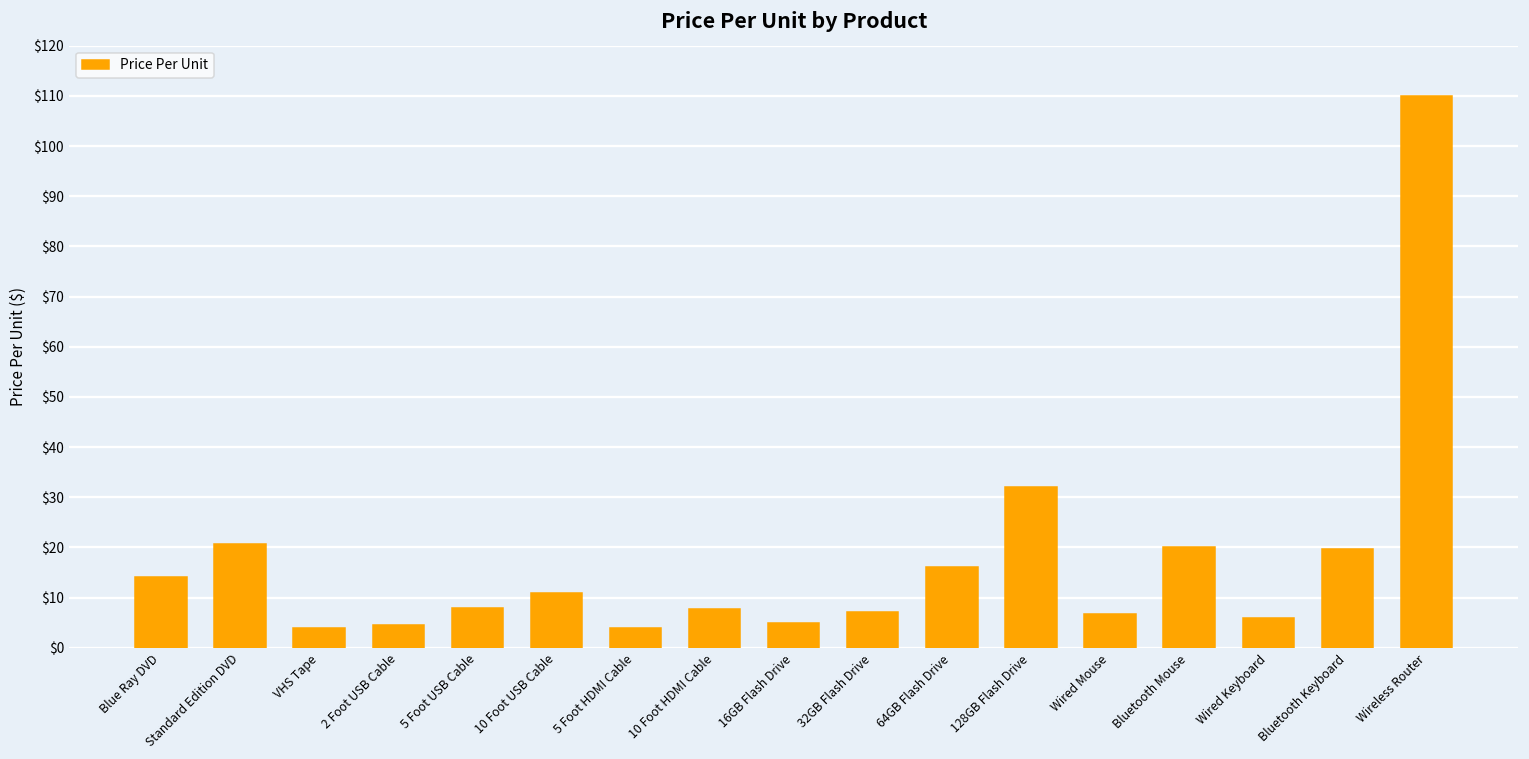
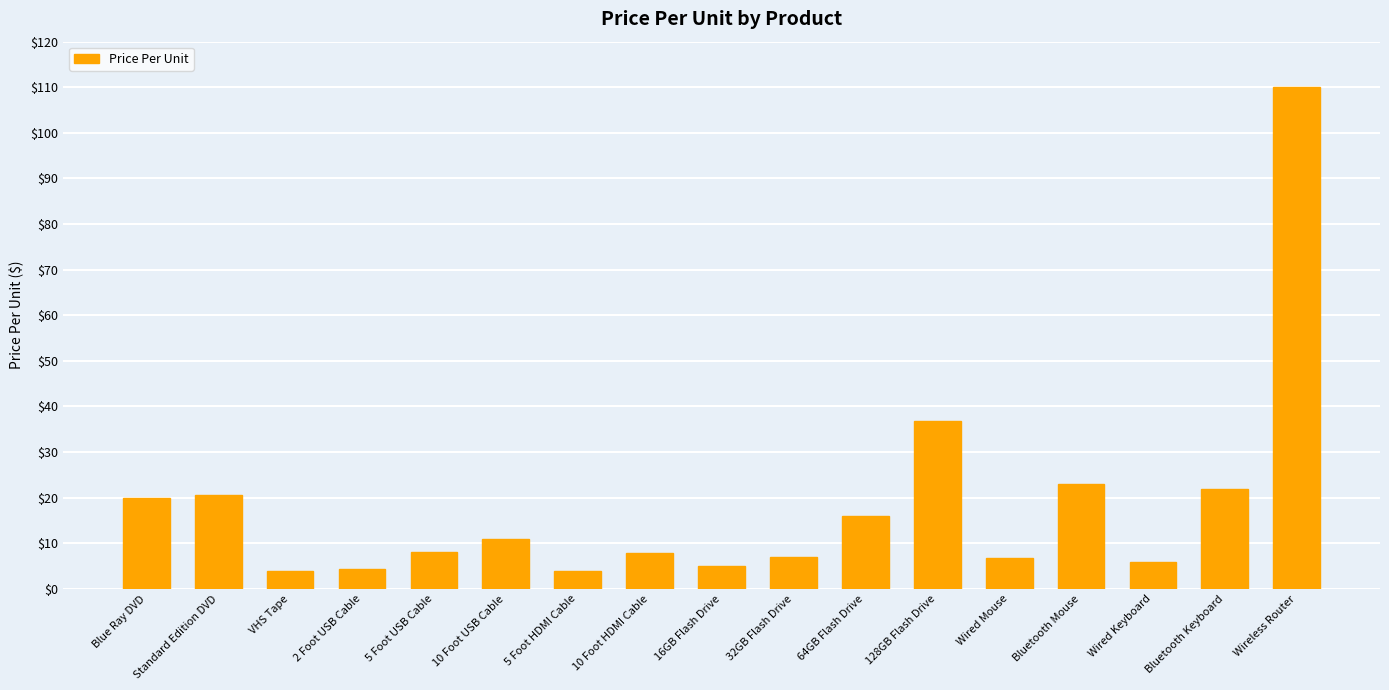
  {
-   "Blue Ray DVD": "$14",
+   "Blue Ray DVD": "$20",
    "Standard Edition DVD": "$21",
    "VHS Tape": "$4",
    "2 Foot USB Cable": "$4",
    "5 Foot USB Cable": "$8",
    "10 Foot USB Cable": "$11",
    "5 Foot HDMI Cable": "$4",
    "10 Foot HDMI Cable": "$8",
    "16GB Flash Drive": "$5",
    "32GB Flash Drive": "$7",
    "64GB Flash Drive": "$16",
-   "128GB Flash Drive": "$32",
+   "128GB Flash Drive": "$37",
    "Wired Mouse": "$7",
-   "Bluetooth Mouse": "$20",
+   "Bluetooth Mouse": "$23",
    "Wired Keyboard": "$6",
-   "Bluetooth Keyboard": "$20",
+   "Bluetooth Keyboard": "$22",
    "Wireless Router": "$110"
  }
